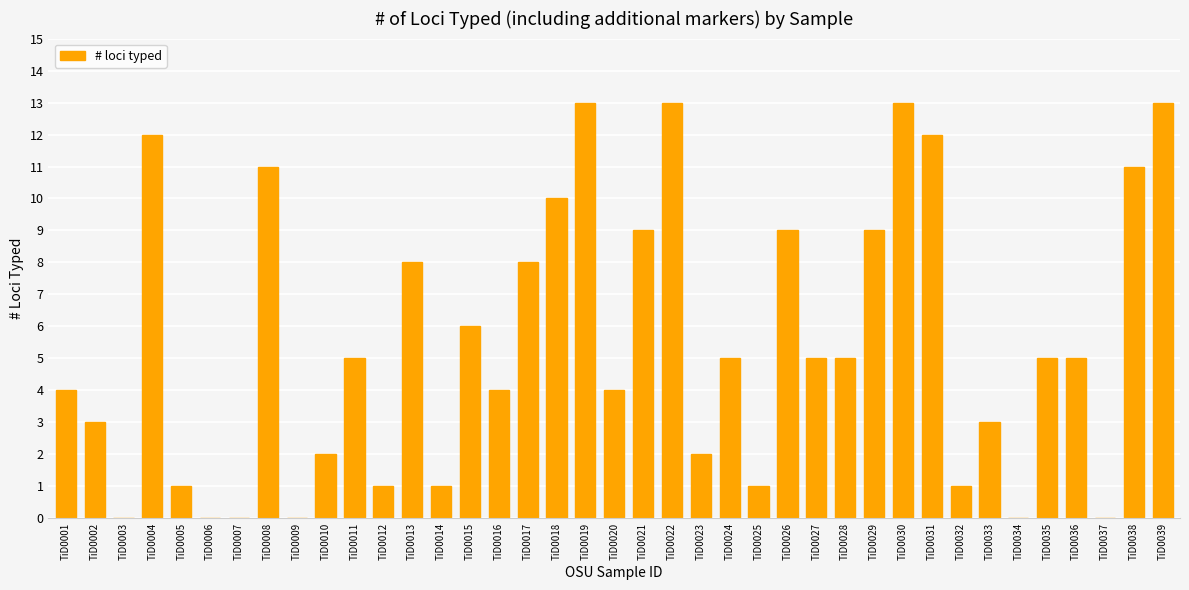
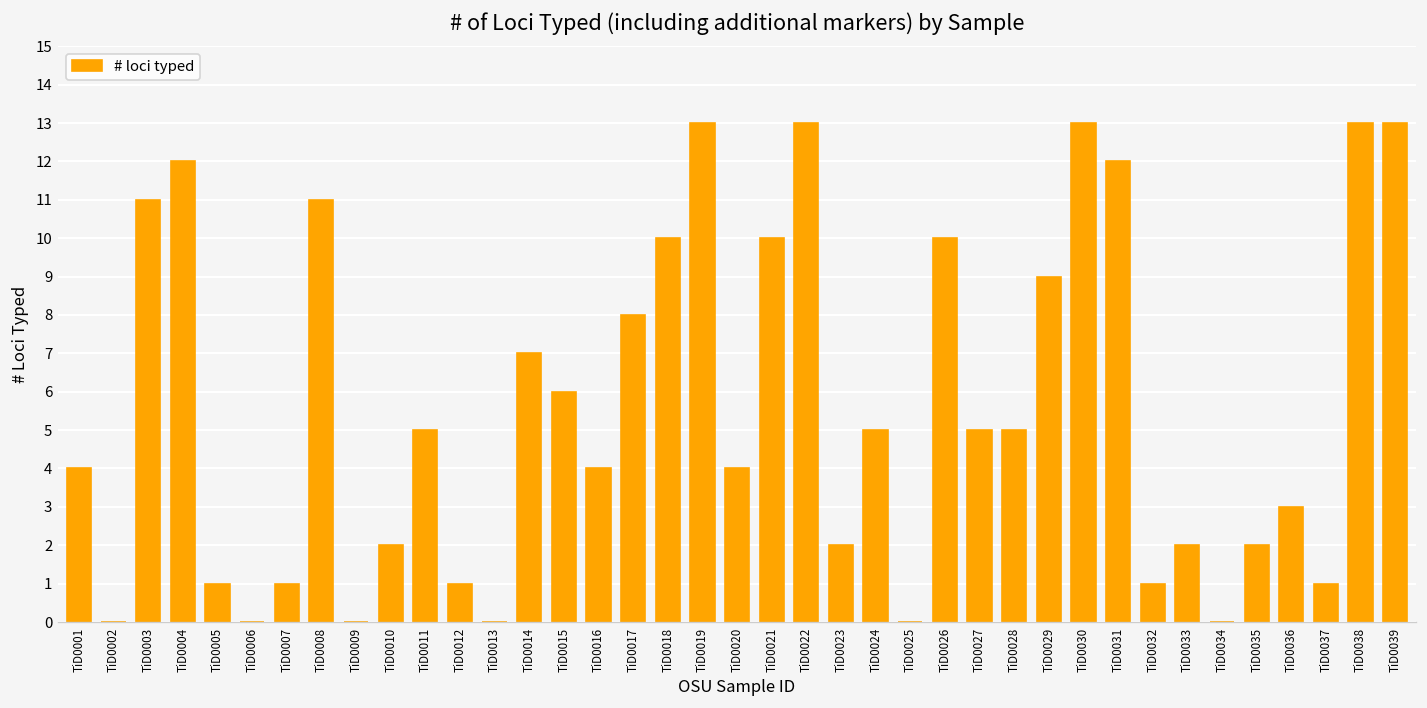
  {
    "TiD0001": 4,
-   "TiD0002": 3,
-   "TiD0003": 0,
+   "TiD0002": 0,
+   "TiD0003": 11,
    "TiD0004": 12,
    "TiD0005": 1,
    "TiD0006": 0,
-   "TiD0007": 0,
+   "TiD0007": 1,
    "TiD0008": 11,
    "TiD0009": 0,
    "TiD0010": 2,
    "TiD0011": 5,
    "TiD0012": 1,
-   "TiD0013": 8,
-   "TiD0014": 1,
+   "TiD0013": 0,
+   "TiD0014": 7,
    "TiD0015": 6,
    "TiD0016": 4,
    "TiD0017": 8,
    "TiD0018": 10,
    "TiD0019": 13,
    "TiD0020": 4,
-   "TiD0021": 9,
+   "TiD0021": 10,
    "TiD0022": 13,
    "TiD0023": 2,
    "TiD0024": 5,
-   "TiD0025": 1,
-   "TiD0026": 9,
+   "TiD0025": 0,
+   "TiD0026": 10,
    "TiD0027": 5,
    "TiD0028": 5,
    "TiD0029": 9,
    "TiD0030": 13,
    "TiD0031": 12,
    "TiD0032": 1,
-   "TiD0033": 3,
+   "TiD0033": 2,
    "TiD0034": 0,
-   "TiD0035": 5,
-   "TiD0036": 5,
-   "TiD0037": 0,
-   "TiD0038": 11,
+   "TiD0035": 2,
+   "TiD0036": 3,
+   "TiD0037": 1,
+   "TiD0038": 13,
    "TiD0039": 13
  }
